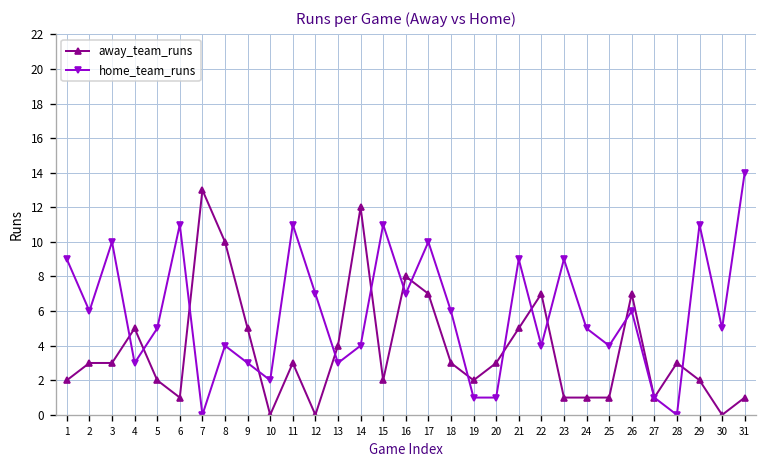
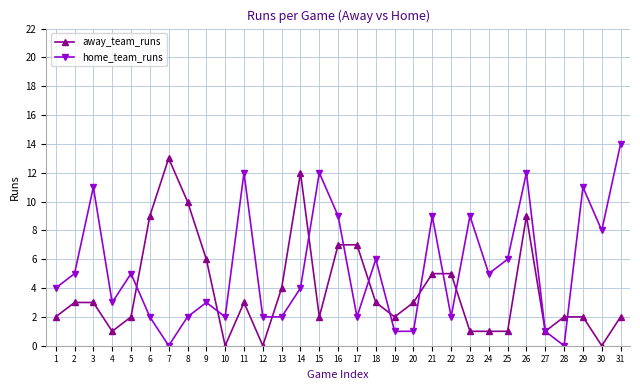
  {
    "away_team_runs": {
      "1": 2,
      "2": 3,
      "3": 3,
-     "4": 5,
+     "4": 1,
      "5": 2,
-     "6": 1,
+     "6": 9,
      "7": 13,
      "8": 10,
-     "9": 5,
+     "9": 6,
      "10": 0,
      "11": 3,
      "12": 0,
      "13": 4,
      "14": 12,
      "15": 2,
-     "16": 8,
+     "16": 7,
      "17": 7,
      "18": 3,
      "19": 2,
      "20": 3,
      "21": 5,
-     "22": 7,
+     "22": 5,
      "23": 1,
      "24": 1,
      "25": 1,
-     "26": 7,
-     "28": 3,
+     "26": 9,
+     "28": 2,
      "29": 2,
      "30": 0,
-     "31": 1
+     "31": 2
    },
    "home_team_runs": {
-     "1": 9,
-     "2": 6,
-     "3": 10,
+     "1": 4,
+     "2": 5,
+     "3": 11,
      "4": 3,
      "5": 5,
-     "6": 11,
+     "6": 2,
      "7": 0,
-     "8": 4,
+     "8": 2,
      "9": 3,
      "10": 2,
-     "11": 11,
-     "12": 7,
-     "13": 3,
+     "11": 12,
+     "12": 2,
+     "13": 2,
      "14": 4,
-     "15": 11,
-     "16": 7,
-     "17": 10,
+     "15": 12,
+     "16": 9,
+     "17": 2,
      "18": 6,
      "19": 1,
      "20": 1,
      "21": 9,
-     "22": 4,
+     "22": 2,
      "23": 9,
      "24": 5,
-     "25": 4,
-     "26": 6,
+     "25": 6,
+     "26": 12,
      "28": 0,
      "29": 11,
-     "30": 5,
+     "30": 8,
      "31": 14
    }
  }
